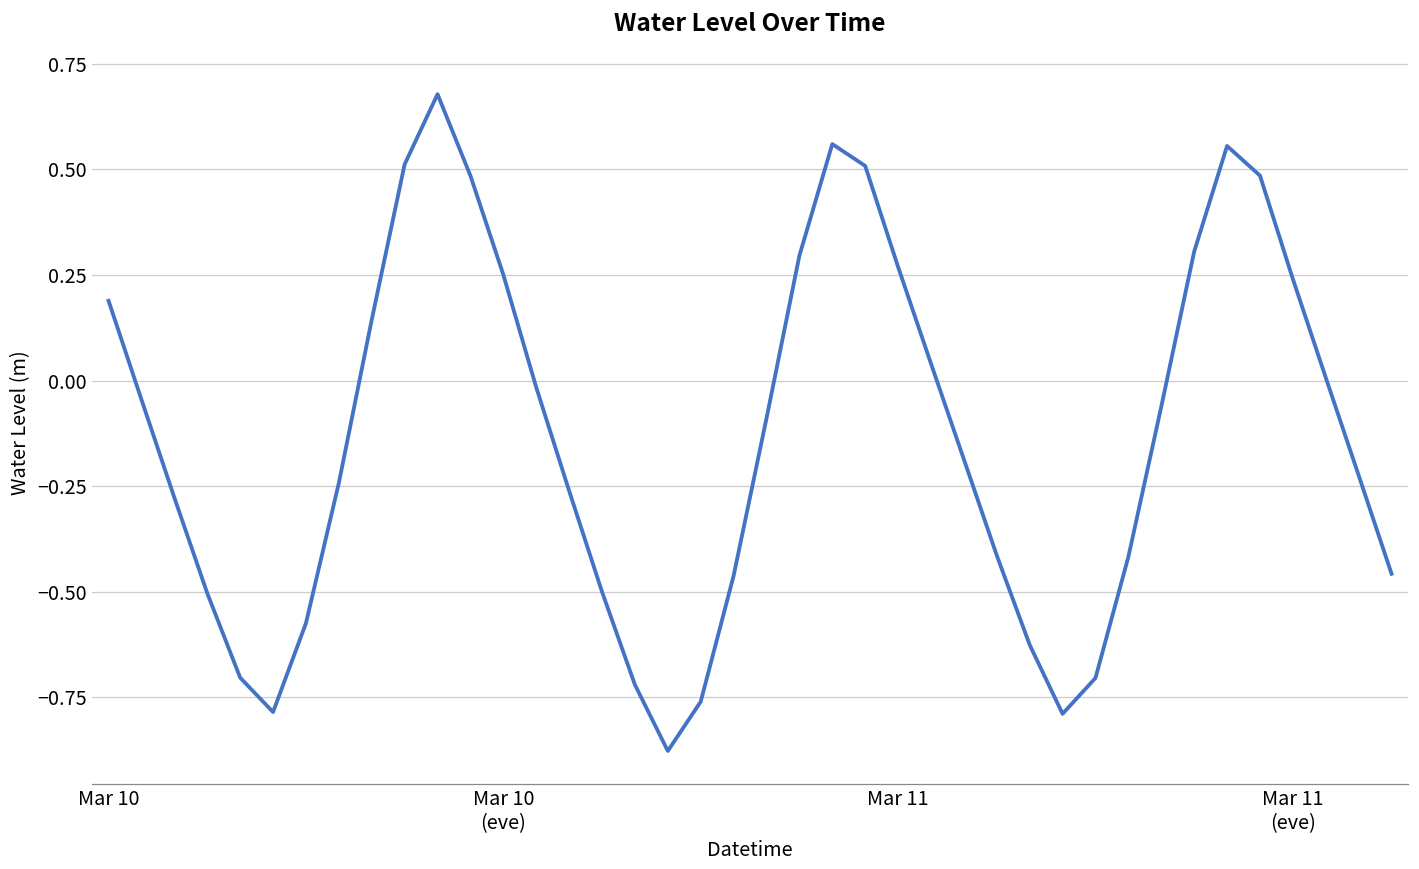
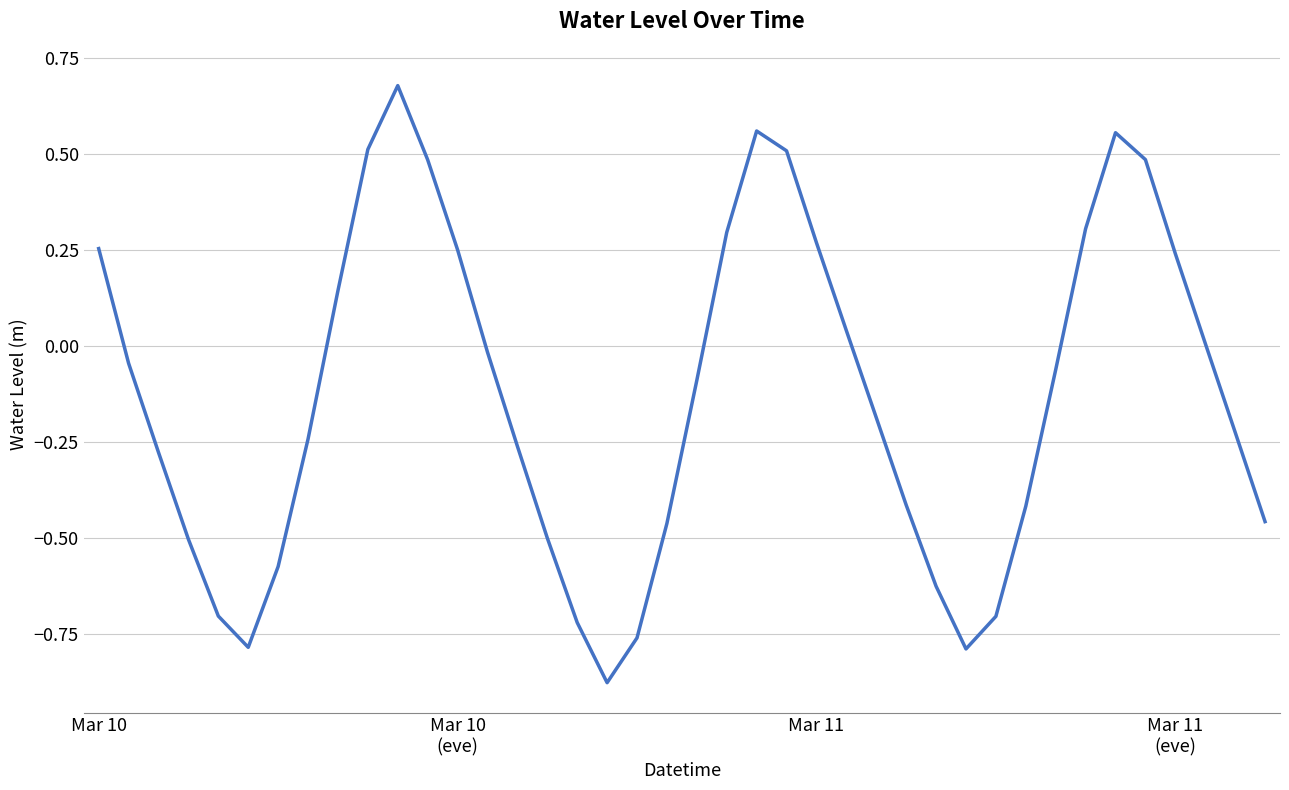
  {
-   "Mar 10": 0.19,
+   "Mar 10": 0.25,
    "Mar 10 (eve)": 0.25,
    "Mar 11": 0.27,
    "Mar 11 (eve)": 0.24
  }
